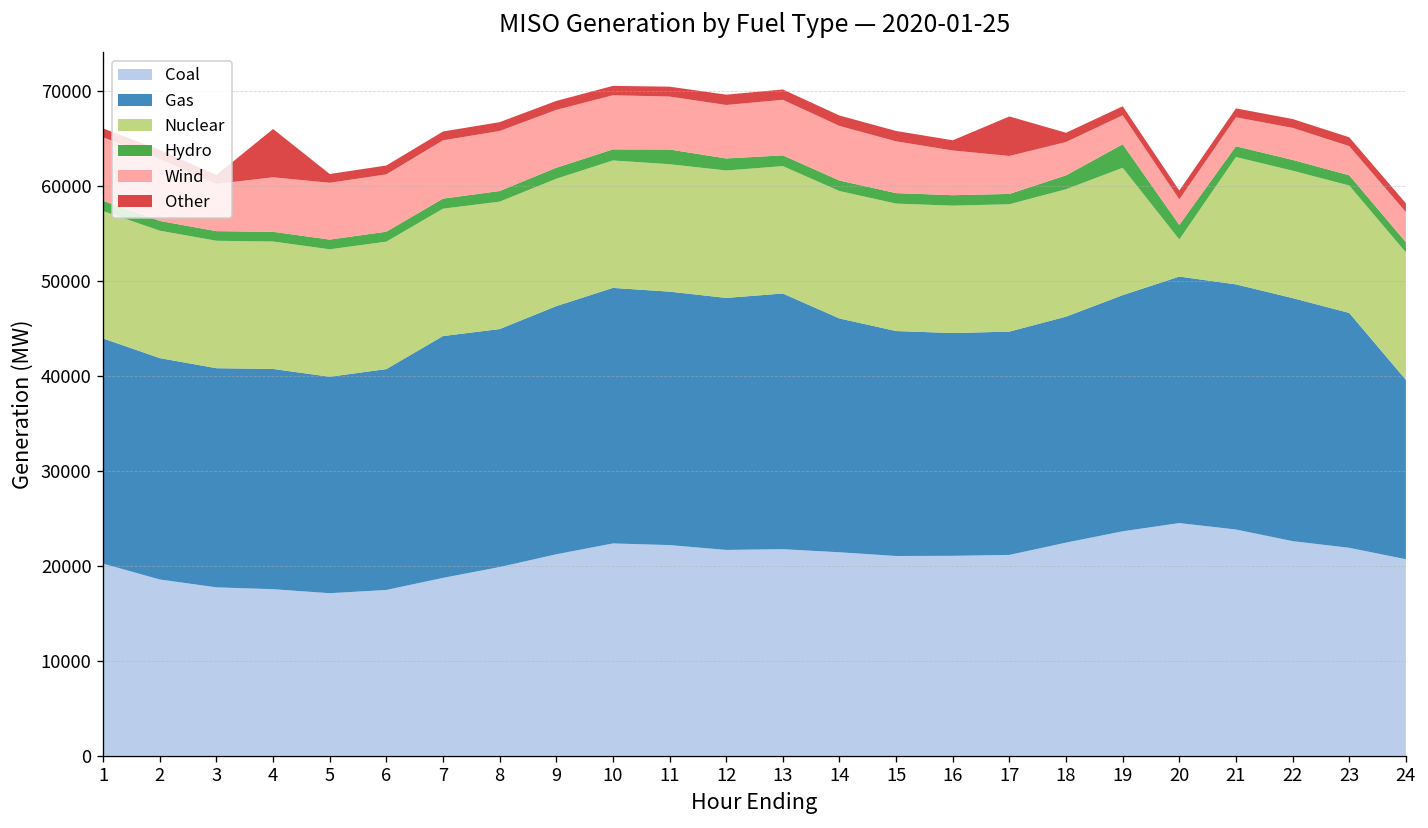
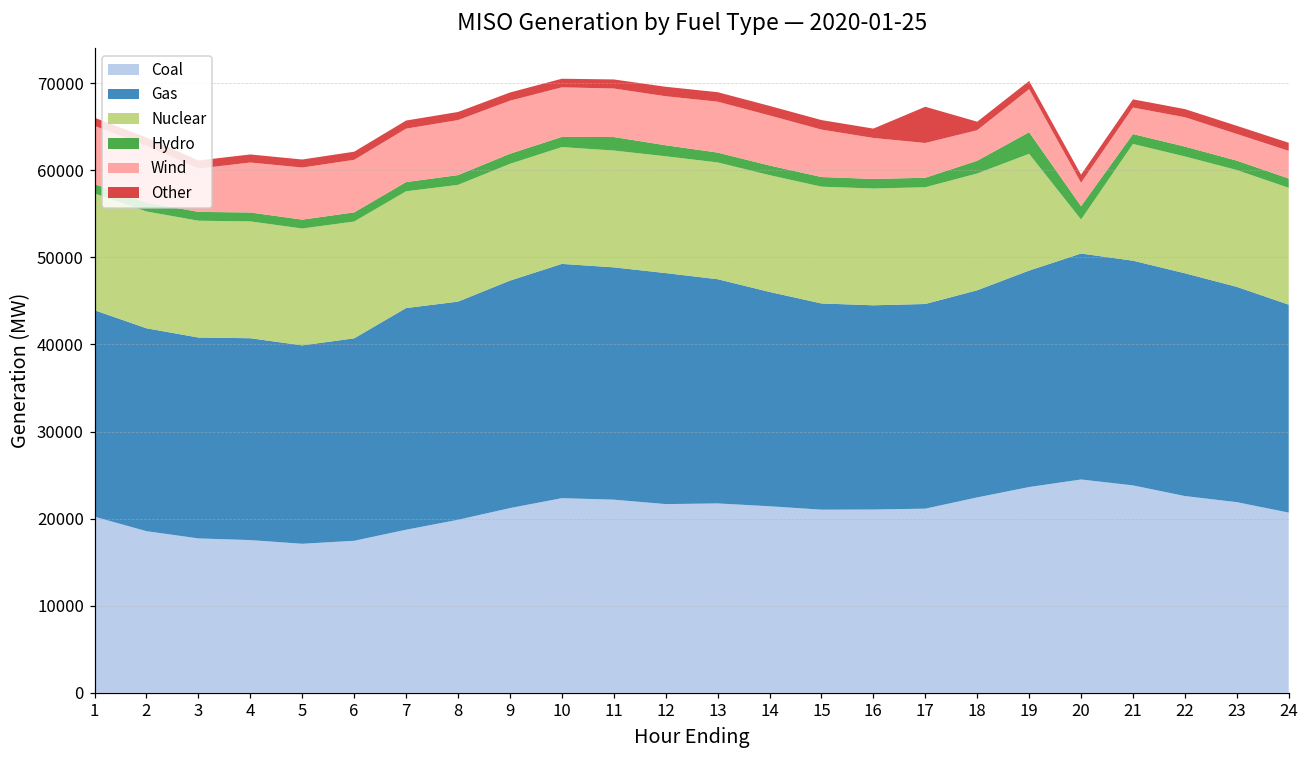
  {
    "Coal": {
      "1": 20000,
      "2": 19000,
      "3": 18000,
      "4": 18000,
      "5": 17000,
      "6": 17000,
      "7": 19000,
      "8": 20000,
      "9": 21000,
      "10": 22000,
      "11": 22000,
      "12": 22000,
      "13": 22000,
      "14": 21000,
      "15": 21000,
      "16": 21000,
      "17": 21000,
      "18": 22000,
      "19": 24000,
      "20": 24000,
      "21": 24000,
      "22": 23000,
      "23": 22000,
      "24": 21000
    },
    "Gas": {
      "1": 24000,
      "2": 23000,
      "3": 23000,
      "4": 23000,
      "5": 23000,
      "6": 23000,
      "7": 25000,
      "8": 25000,
      "9": 26000,
      "10": 27000,
      "11": 27000,
      "12": 27000,
-     "13": 27000,
+     "13": 26000,
      "14": 25000,
      "15": 24000,
      "16": 23000,
      "17": 24000,
      "18": 24000,
      "19": 25000,
      "20": 26000,
      "21": 26000,
      "22": 26000,
      "23": 25000,
-     "24": 19000
+     "24": 24000
    },
    "Nuclear": {
      "1": 13000,
      "2": 13000,
      "3": 13000,
      "4": 13000,
      "5": 13000,
      "6": 13000,
      "7": 13000,
      "8": 13000,
      "9": 13000,
      "10": 13000,
      "11": 13000,
      "12": 13000,
      "13": 13000,
      "14": 13000,
      "15": 13000,
      "16": 13000,
      "17": 13000,
      "18": 13000,
      "19": 13000,
      "20": 4000,
      "21": 13000,
      "22": 13000,
      "23": 13000,
      "24": 13000
    },
    "Hydro": {
      "1": 1000,
      "2": 1000,
      "3": 1000,
      "4": 1000,
      "5": 1000,
      "6": 1000,
      "7": 1000,
      "8": 1000,
      "9": 1000,
      "10": 1000,
      "11": 2000,
      "12": 1000,
      "13": 1000,
      "14": 1000,
      "15": 1000,
      "16": 1000,
      "17": 1000,
      "18": 1000,
      "19": 2000,
      "20": 2000,
      "21": 1000,
      "22": 1000,
      "23": 1000,
      "24": 1000
    },
    "Wind": {
      "1": 7000,
      "4": 6000,
      "5": 6000,
      "6": 6000,
      "7": 6000,
      "8": 6000,
      "9": 6000,
      "10": 6000,
      "11": 6000,
      "12": 6000,
      "13": 6000,
      "14": 6000,
      "15": 5000,
      "16": 5000,
      "17": 4000,
      "18": 4000,
-     "19": 3000,
+     "19": 5000,
      "20": 3000,
      "21": 3000,
      "22": 3000,
      "23": 3000,
      "24": 3000
    },
    "Other": {
      "1": 1000,
-     "4": 5000,
+     "4": 1000,
      "5": 1000,
      "6": 1000,
      "7": 1000,
      "8": 1000,
      "9": 1000,
      "10": 1000,
      "11": 1000,
      "12": 1000,
      "13": 1000,
      "14": 1000,
      "15": 1000,
      "16": 1000,
      "17": 4000,
      "18": 1000,
      "19": 1000,
      "20": 1000,
      "21": 1000,
      "22": 1000,
      "23": 1000,
      "24": 1000
    }
  }
